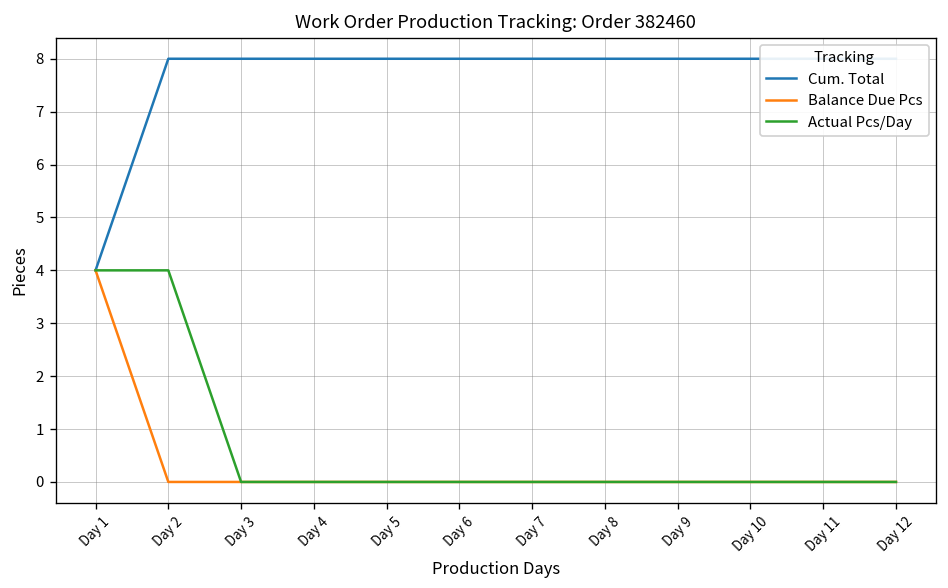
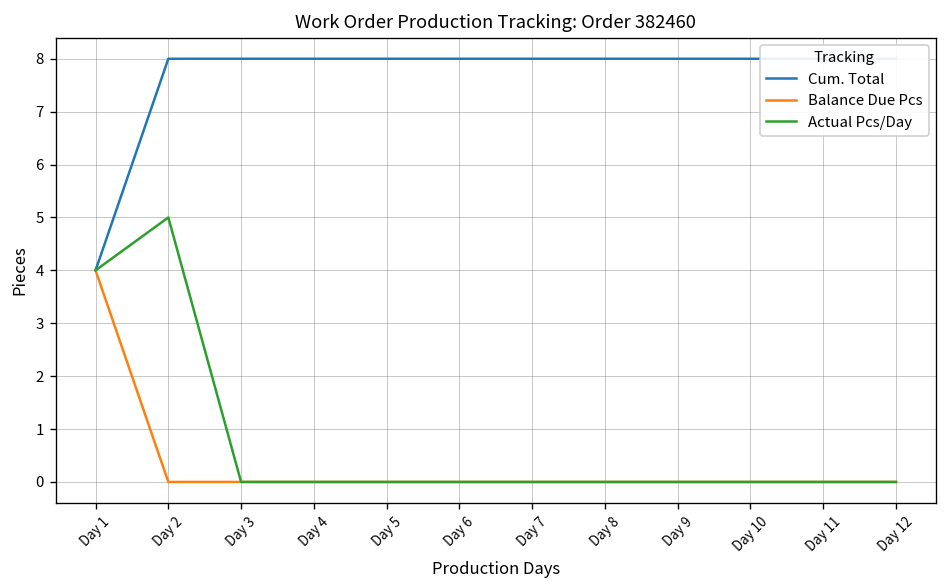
  {
    "Cum. Total": {
      "Day 2": 8,
      "Day 3": 8,
      "Day 4": 8,
      "Day 5": 8,
      "Day 6": 8,
      "Day 7": 8,
      "Day 8": 8,
      "Day 9": 8,
      "Day 10": 8
    },
    "Balance Due Pcs": {
      "Day 2": 0
    },
    "Actual Pcs/Day": {
-     "Day 2": 4
+     "Day 2": 5
    }
  }
